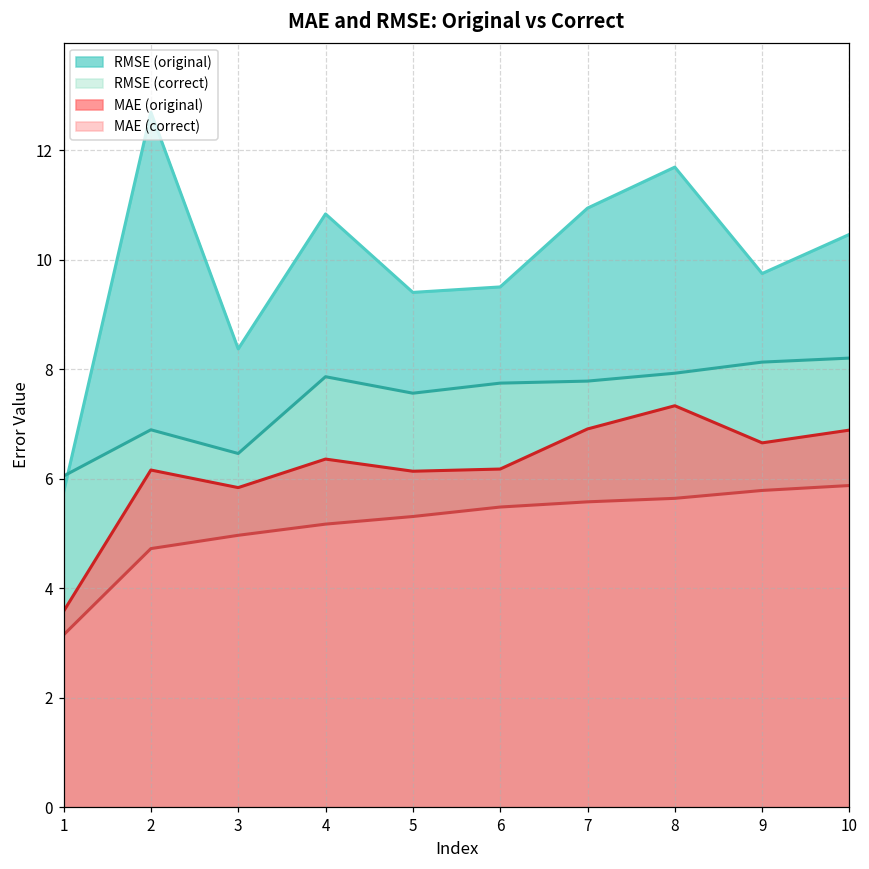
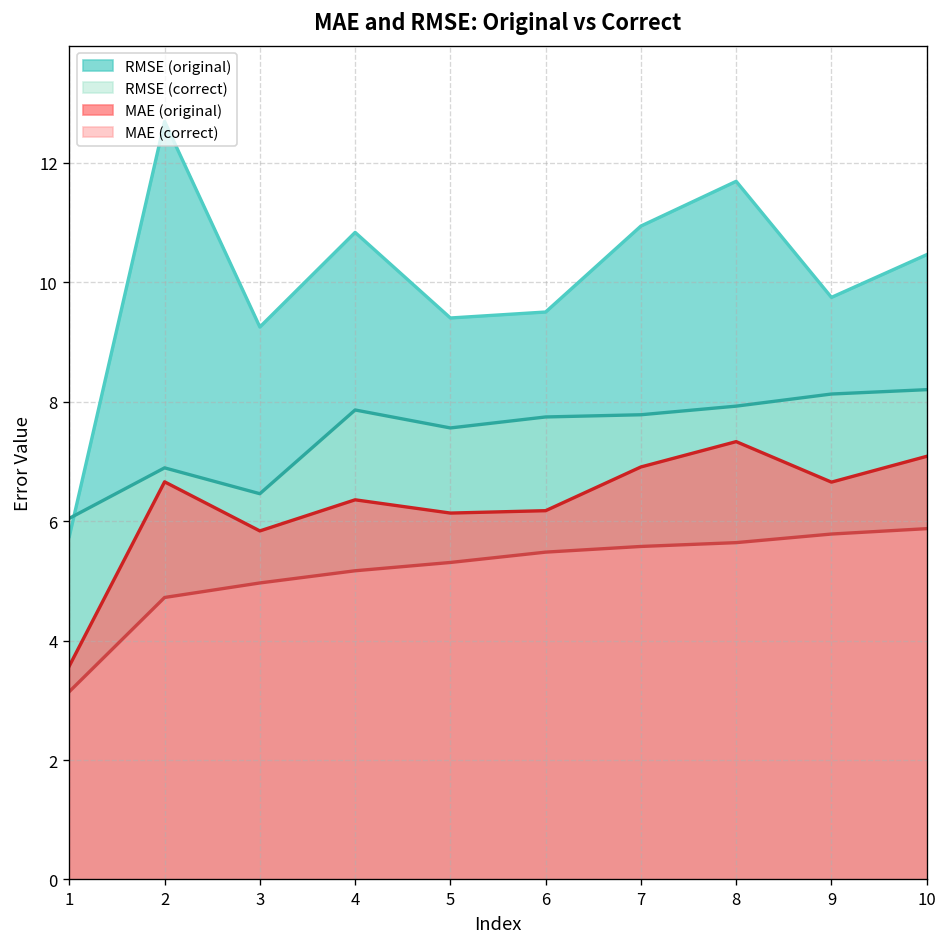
  {
    "RMSE (original)": {
      "1": 5.7,
-     "3": 8.4,
+     "3": 9.2,
      "4": 10.8,
      "5": 9.4,
      "6": 9.5,
      "7": 10.9,
      "8": 11.7,
      "9": 9.7,
      "10": 10.5
    },
    "RMSE (correct)": {
      "1": 6.0,
      "2": 6.9,
      "3": 6.5,
      "4": 7.9,
      "5": 7.6,
      "6": 7.7,
      "7": 7.8,
      "8": 7.9,
      "9": 8.1,
      "10": 8.2
    },
    "MAE (original)": {
      "1": 3.6,
-     "2": 6.2,
+     "2": 6.7,
      "3": 5.8,
      "4": 6.4,
      "5": 6.1,
      "6": 6.2,
      "7": 6.9,
      "8": 7.3,
      "9": 6.7,
-     "10": 6.9
+     "10": 7.1
    },
    "MAE (correct)": {
      "1": 3.1,
      "2": 4.7,
      "3": 5.0,
      "4": 5.2,
      "5": 5.3,
      "6": 5.5,
      "7": 5.6,
      "8": 5.6,
      "9": 5.8,
      "10": 5.9
    }
  }
